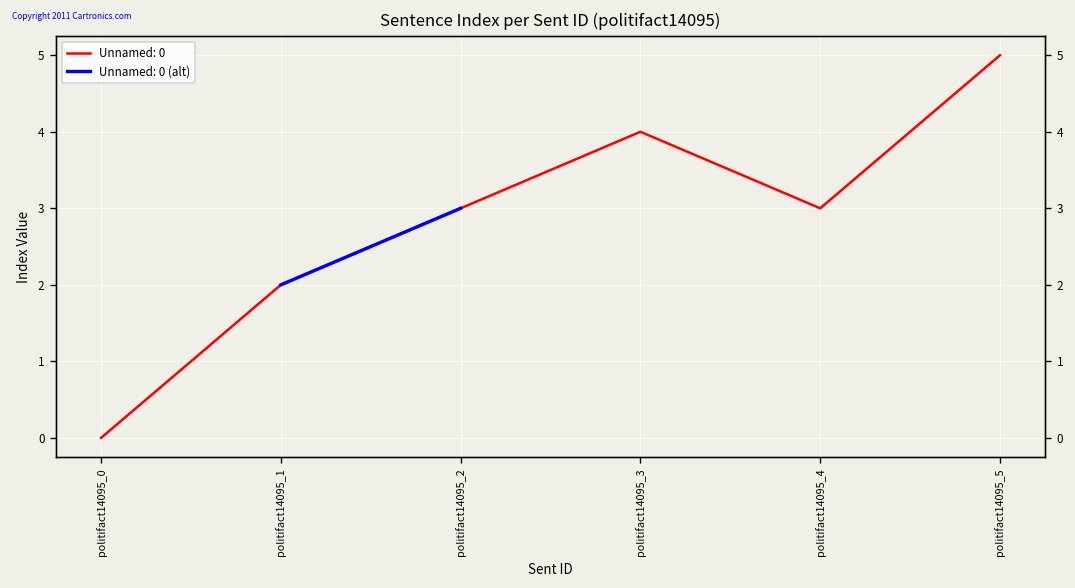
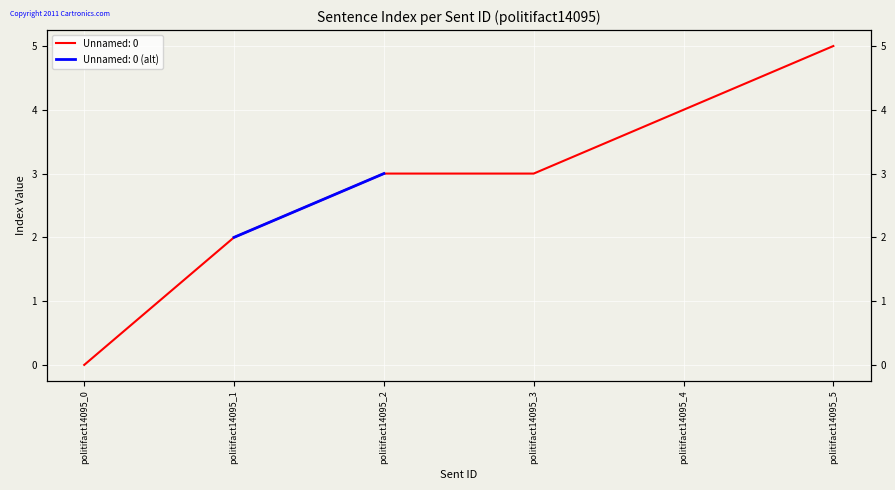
  {
    "Unnamed: 0": {
      "politifact14095_0": 0,
-     "politifact14095_3": 4,
-     "politifact14095_4": 3,
+     "politifact14095_3": 3,
+     "politifact14095_4": 4,
      "politifact14095_5": 5
    }
  }
